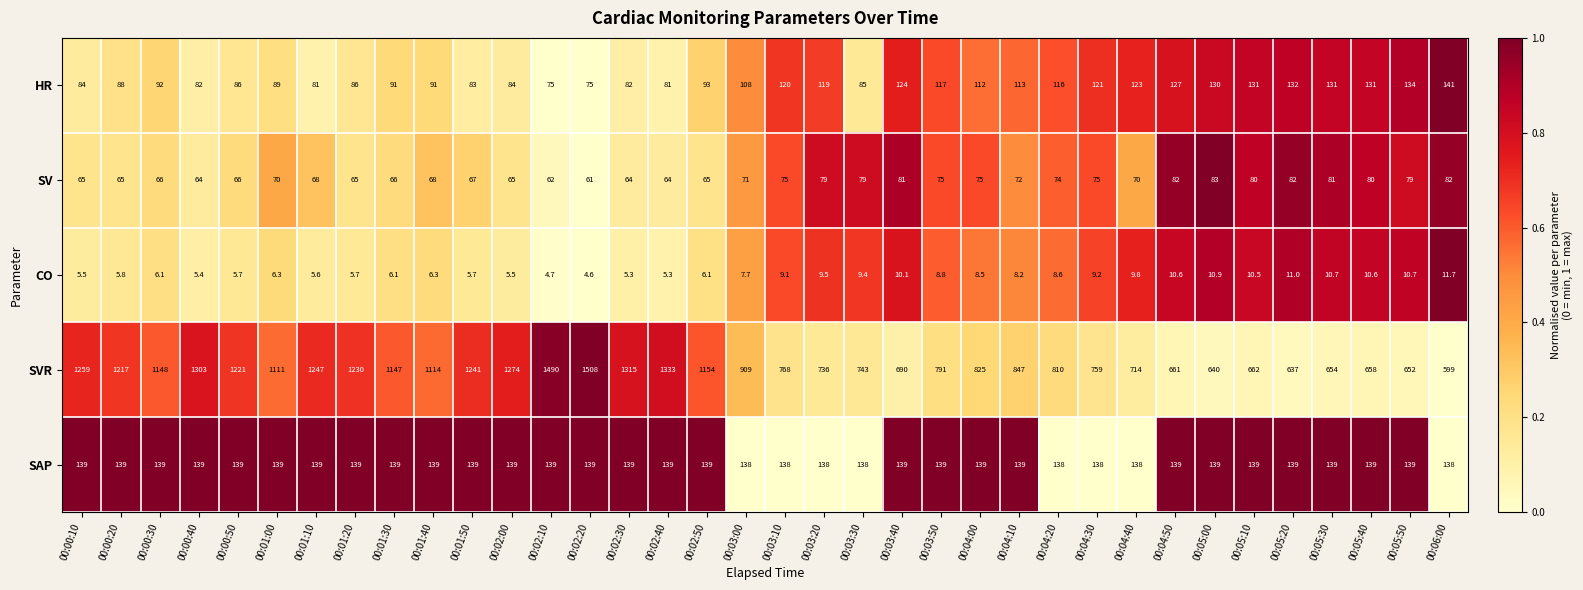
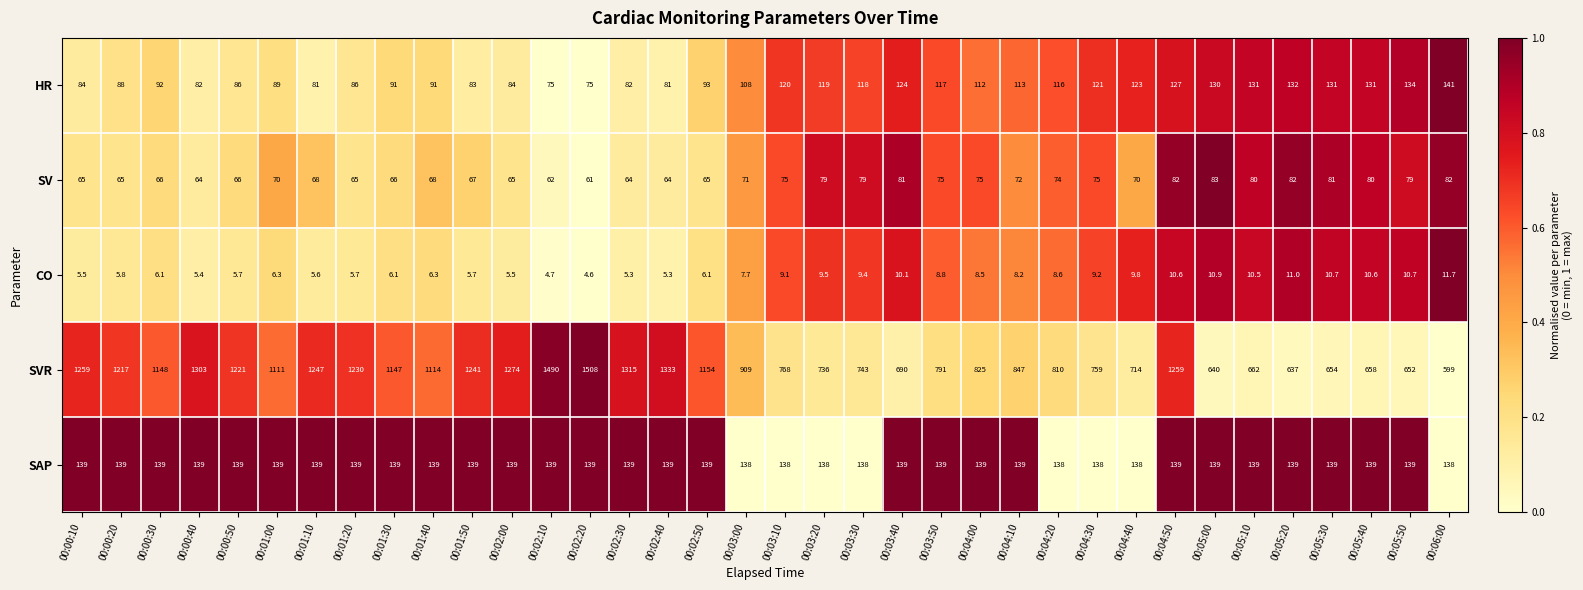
  {
    "HR": {
      "00:00:10": 84,
      "00:00:20": 88,
      "00:00:30": 92,
      "00:00:40": 82,
      "00:00:50": 86,
      "00:01:00": 89,
      "00:01:10": 81,
      "00:01:20": 86,
      "00:01:30": 91,
      "00:01:40": 91,
      "00:01:50": 83,
      "00:02:00": 84,
      "00:02:10": 75,
      "00:02:20": 75,
      "00:02:30": 82,
      "00:02:40": 81,
      "00:02:50": 93,
      "00:03:00": 108,
      "00:03:10": 120,
      "00:03:20": 119,
-     "00:03:30": 85,
+     "00:03:30": 118,
      "00:03:40": 124,
      "00:03:50": 117,
      "00:04:00": 112,
      "00:04:10": 113,
      "00:04:20": 116,
      "00:04:30": 121,
      "00:04:40": 123,
      "00:04:50": 127,
      "00:05:00": 130,
      "00:05:10": 131,
      "00:05:20": 132,
      "00:05:30": 131,
      "00:05:40": 131,
      "00:05:50": 134,
      "00:06:00": 141
    },
    "SV": {
      "00:00:10": 65,
      "00:00:20": 65,
      "00:00:30": 66,
      "00:00:40": 64,
      "00:00:50": 66,
      "00:01:00": 70,
      "00:01:10": 68,
      "00:01:20": 65,
      "00:01:30": 66,
      "00:01:40": 68,
      "00:01:50": 67,
      "00:02:00": 65,
      "00:02:10": 62,
      "00:02:20": 61,
      "00:02:30": 64,
      "00:02:40": 64,
      "00:02:50": 65,
      "00:03:00": 71,
      "00:03:10": 75,
      "00:03:20": 79,
      "00:03:30": 79,
      "00:03:40": 81,
      "00:03:50": 75,
      "00:04:00": 75,
      "00:04:10": 72,
      "00:04:20": 74,
      "00:04:30": 75,
      "00:04:40": 70,
      "00:04:50": 82,
      "00:05:00": 83,
      "00:05:10": 80,
      "00:05:20": 82,
      "00:05:30": 81,
      "00:05:40": 80,
      "00:05:50": 79,
      "00:06:00": 82
    },
    "CO": {
      "00:00:10": 5.5,
      "00:00:20": 5.8,
      "00:00:30": 6.1,
      "00:00:40": 5.4,
      "00:00:50": 5.7,
      "00:01:00": 6.3,
      "00:01:10": 5.6,
      "00:01:20": 5.7,
      "00:01:30": 6.1,
      "00:01:40": 6.3,
      "00:01:50": 5.7,
      "00:02:00": 5.5,
      "00:02:10": 4.7,
      "00:02:20": 4.6,
      "00:02:30": 5.3,
      "00:02:40": 5.3,
      "00:02:50": 6.1,
      "00:03:00": 7.7,
      "00:03:10": 9.1,
      "00:03:20": 9.5,
      "00:03:30": 9.4,
      "00:03:40": 10.1,
      "00:03:50": 8.8,
      "00:04:00": 8.5,
      "00:04:10": 8.2,
      "00:04:20": 8.6,
      "00:04:30": 9.2,
      "00:04:40": 9.8,
      "00:04:50": 10.6,
      "00:05:00": 10.9,
      "00:05:10": 10.5,
      "00:05:20": 11.0,
      "00:05:30": 10.7,
      "00:05:40": 10.6,
      "00:05:50": 10.7,
      "00:06:00": 11.7
    },
    "SVR": {
      "00:00:10": 1259,
      "00:00:20": 1217,
      "00:00:30": 1148,
      "00:00:40": 1303,
      "00:00:50": 1221,
      "00:01:00": 1111,
      "00:01:10": 1247,
      "00:01:20": 1230,
      "00:01:30": 1147,
      "00:01:40": 1114,
      "00:01:50": 1241,
      "00:02:00": 1274,
      "00:02:10": 1490,
      "00:02:20": 1508,
      "00:02:30": 1315,
      "00:02:40": 1333,
      "00:02:50": 1154,
      "00:03:00": 909,
      "00:03:10": 768,
      "00:03:20": 736,
      "00:03:30": 743,
      "00:03:40": 690,
      "00:03:50": 791,
      "00:04:00": 825,
      "00:04:10": 847,
      "00:04:20": 810,
      "00:04:30": 759,
      "00:04:40": 714,
-     "00:04:50": 661,
+     "00:04:50": 1259,
      "00:05:00": 640,
      "00:05:10": 662,
      "00:05:20": 637,
      "00:05:30": 654,
      "00:05:40": 658,
      "00:05:50": 652,
      "00:06:00": 599
    },
    "SAP": {
      "00:00:10": 139,
      "00:00:20": 139,
      "00:00:30": 139,
      "00:00:40": 139,
      "00:00:50": 139,
      "00:01:00": 139,
      "00:01:10": 139,
      "00:01:20": 139,
      "00:01:30": 139,
      "00:01:40": 139,
      "00:01:50": 139,
      "00:02:00": 139,
      "00:02:10": 139,
      "00:02:20": 139,
      "00:02:30": 139,
      "00:02:40": 139,
      "00:02:50": 139,
      "00:03:00": 138,
      "00:03:10": 138,
      "00:03:20": 138,
      "00:03:30": 138,
      "00:03:40": 139,
      "00:03:50": 139,
      "00:04:00": 139,
      "00:04:10": 139,
      "00:04:20": 138,
      "00:04:30": 138,
      "00:04:40": 138,
      "00:04:50": 139,
      "00:05:00": 139,
      "00:05:10": 139,
      "00:05:20": 139,
      "00:05:30": 139,
      "00:05:40": 139,
      "00:05:50": 139,
      "00:06:00": 138
    }
  }
